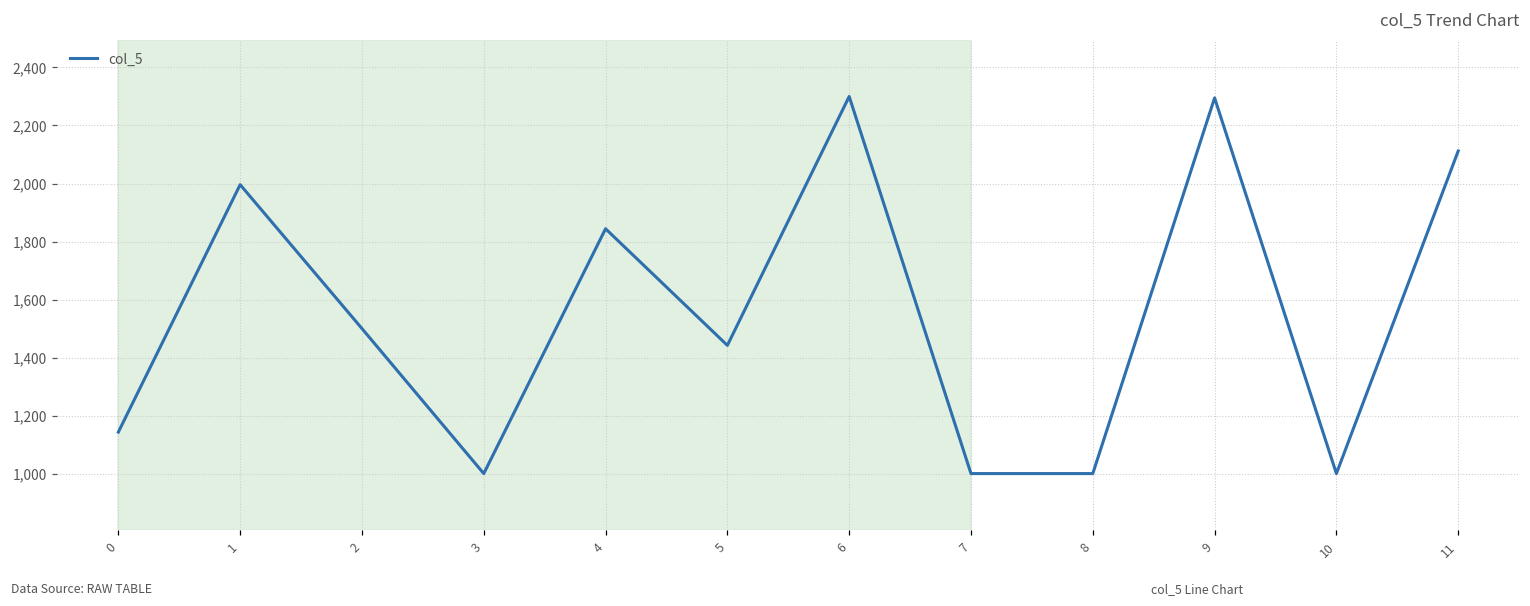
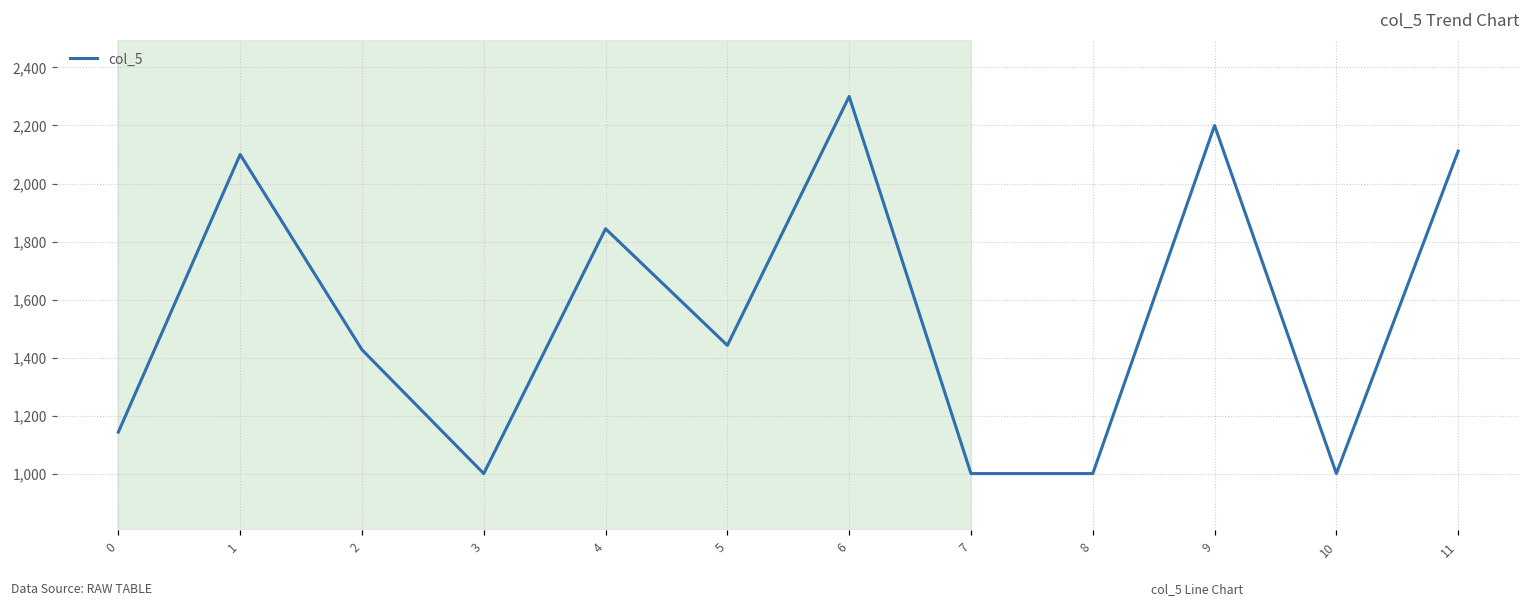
  {
    "0": "1,140",
-   "1": "2,000",
-   "2": "1,500",
+   "1": "2,100",
+   "2": "1,430",
    "3": "1,000",
    "4": "1,840",
    "5": "1,440",
    "6": "2,300",
    "7": "1,000",
    "8": "1,000",
-   "9": "2,300",
+   "9": "2,200",
    "10": "1,000",
    "11": "2,110"
  }
